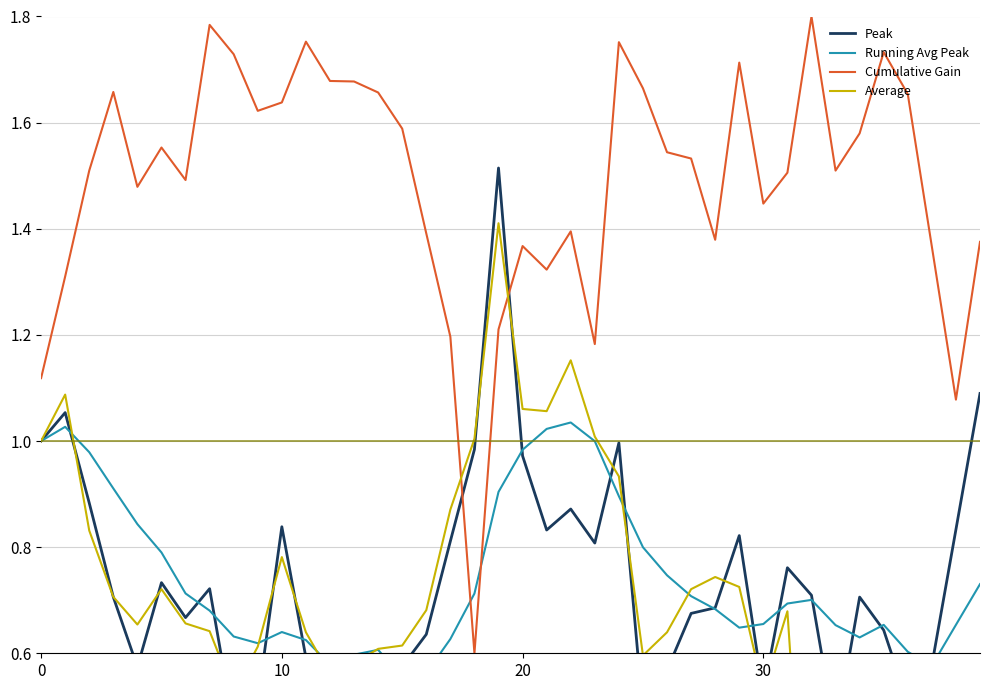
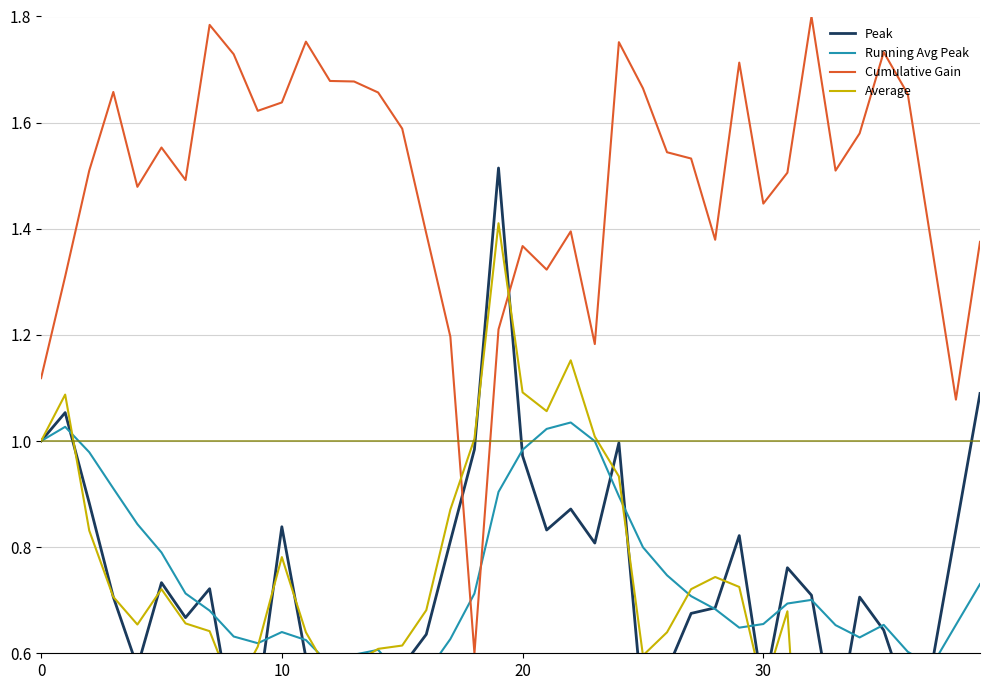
  {
    "Peak": {
      "10": 0.84,
      "20": 0.97
    },
    "Running Avg Peak": {
      "10": 0.64,
      "20": 0.98,
      "30": 0.66
    },
    "Cumulative Gain": {
      "0": 1.12,
      "10": 1.64,
      "20": 1.37,
      "30": 1.45
    },
    "Average": {
      "10": 0.78,
-     "20": 1.06
+     "20": 1.09
    }
  }
